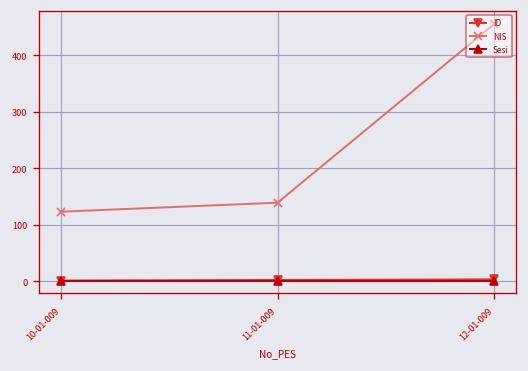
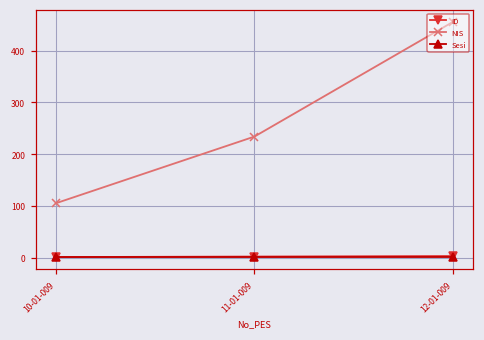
  {
    "NIS": {
-     "10-01-009": 120,
-     "11-01-009": 140
+     "10-01-009": 110,
+     "11-01-009": 230
    }
  }
